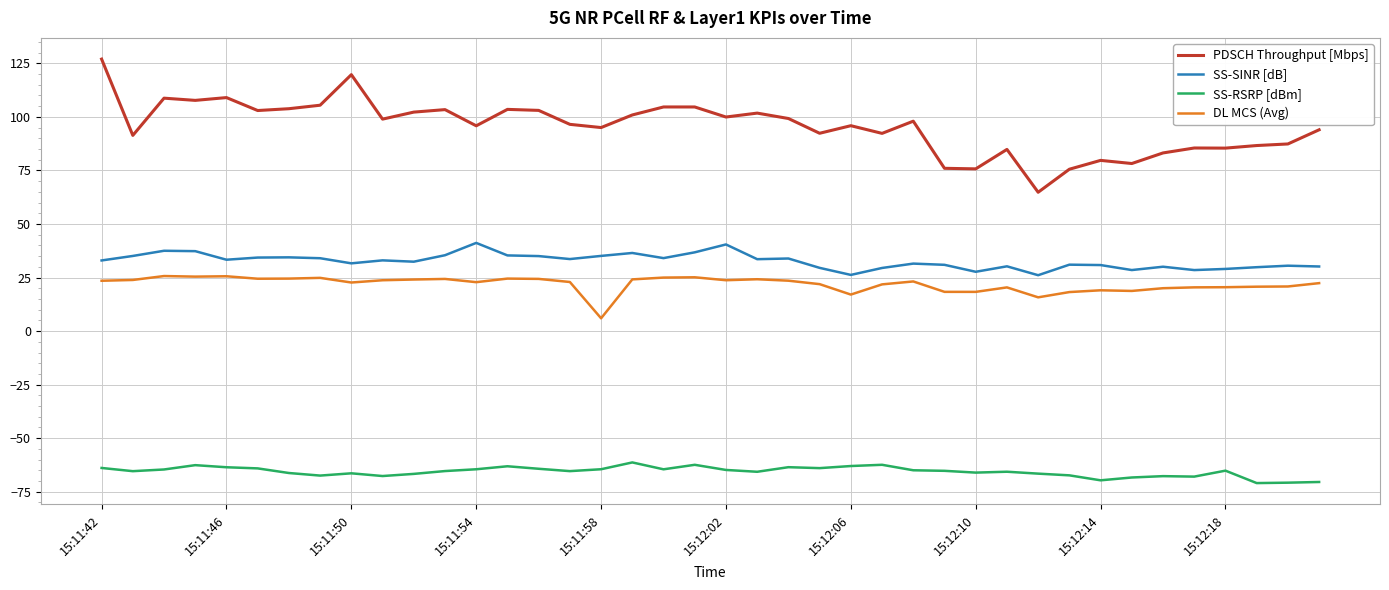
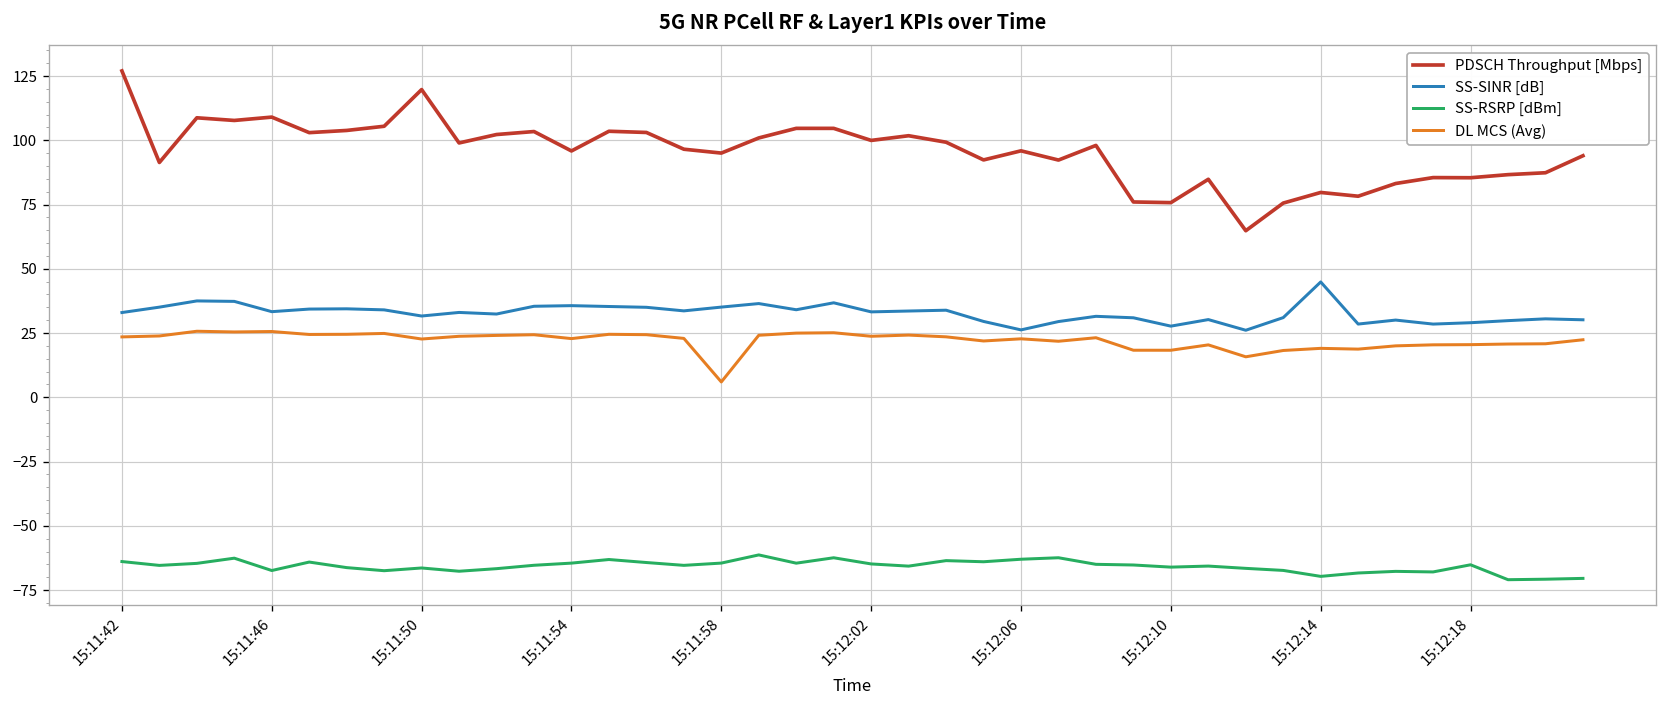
  {
    "PDSCH Throughput [Mbps]": {
      "15:11:42": 127,
      "15:11:46": 109,
      "15:11:50": 120,
      "15:11:54": 96,
      "15:11:58": 95,
      "15:12:02": 100,
      "15:12:06": 96,
      "15:12:10": 76,
      "15:12:14": 80,
      "15:12:18": 85
    },
    "SS-SINR [dB]": {
      "15:11:42": 33,
      "15:11:46": 33,
      "15:11:50": 32,
-     "15:11:54": 41,
+     "15:11:54": 36,
      "15:11:58": 35,
-     "15:12:02": 40,
+     "15:12:02": 33,
      "15:12:06": 26,
      "15:12:10": 28,
-     "15:12:14": 31,
+     "15:12:14": 45,
      "15:12:18": 29
    },
    "SS-RSRP [dBm]": {
      "15:11:42": -64,
-     "15:11:46": -64,
+     "15:11:46": -67,
      "15:11:50": -66,
      "15:11:54": -65,
      "15:11:58": -64,
      "15:12:02": -65,
      "15:12:06": -63,
      "15:12:10": -66,
      "15:12:14": -70,
      "15:12:18": -65
    },
    "DL MCS (Avg)": {
      "15:11:42": 24,
      "15:11:46": 26,
      "15:11:50": 23,
      "15:11:54": 23,
      "15:11:58": 6,
      "15:12:02": 24,
-     "15:12:06": 17,
+     "15:12:06": 23,
      "15:12:10": 18,
      "15:12:14": 19,
      "15:12:18": 20
    }
  }
